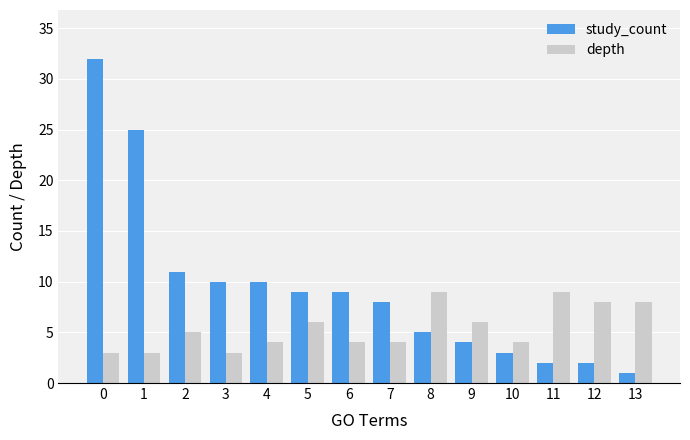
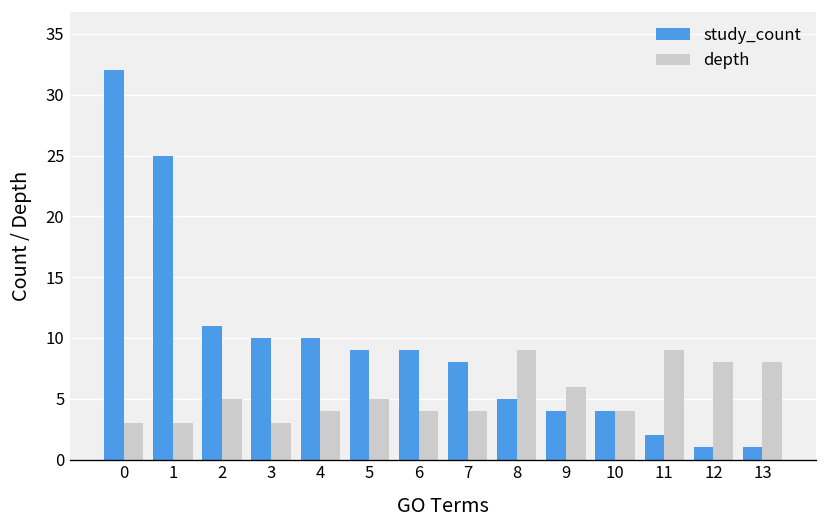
  {
    "study_count": {
      "0": 32,
      "1": 25,
      "2": 11,
      "3": 10,
      "4": 10,
      "5": 9,
      "6": 9,
      "7": 8,
      "8": 5,
      "9": 4,
-     "10": 3,
+     "10": 4,
      "11": 2,
-     "12": 2,
+     "12": 1,
      "13": 1
    },
    "depth": {
      "0": 3,
      "1": 3,
      "2": 5,
      "3": 3,
      "4": 4,
-     "5": 6,
+     "5": 5,
      "6": 4,
      "7": 4,
      "8": 9,
      "9": 6,
      "10": 4,
      "11": 9,
      "12": 8,
      "13": 8
    }
  }
